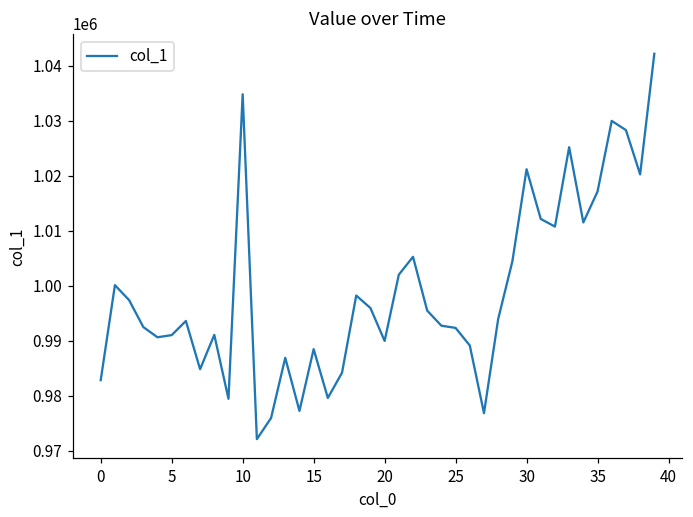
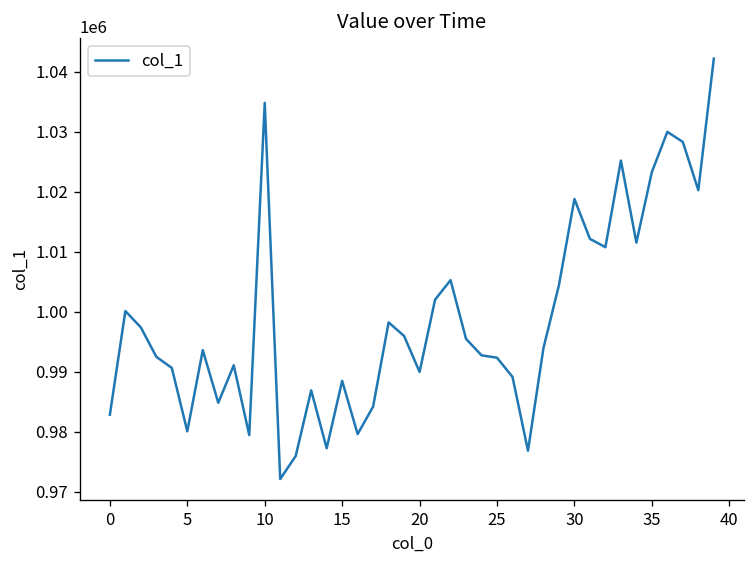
  {
    "0": 983000,
-   "5": 991000,
+   "5": 980000,
    "10": 1035000,
    "15": 988000,
    "20": 990000,
    "25": 992000,
-   "30": 1021000,
-   "35": 1017000
+   "30": 1019000,
+   "35": 1023000
  }
